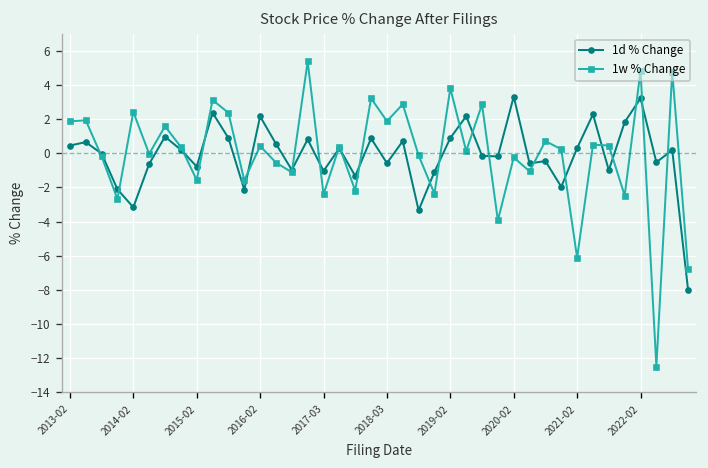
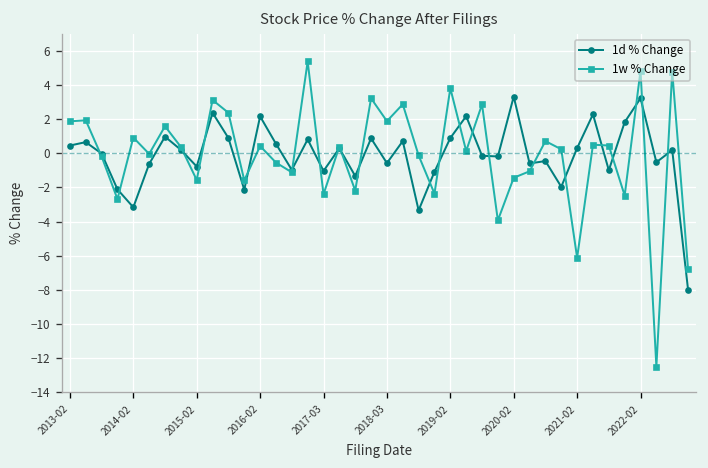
  {
    "1d % Change": {
      "2013-02": 0.5,
      "2014-02": -3.2,
      "2015-02": -0.8,
      "2016-02": 2.2,
      "2017-03": -1.0,
      "2018-03": -0.6,
      "2019-02": 0.9,
      "2020-02": 3.3,
      "2021-02": 0.3,
      "2022-02": 3.2
    },
    "1w % Change": {
      "2013-02": 1.9,
-     "2014-02": 2.4,
+     "2014-02": 0.9,
      "2015-02": -1.6,
      "2016-02": 0.4,
      "2017-03": -2.4,
      "2018-03": 1.9,
      "2019-02": 3.8,
-     "2020-02": -0.2,
+     "2020-02": -1.4,
      "2021-02": -6.1
    }
  }
